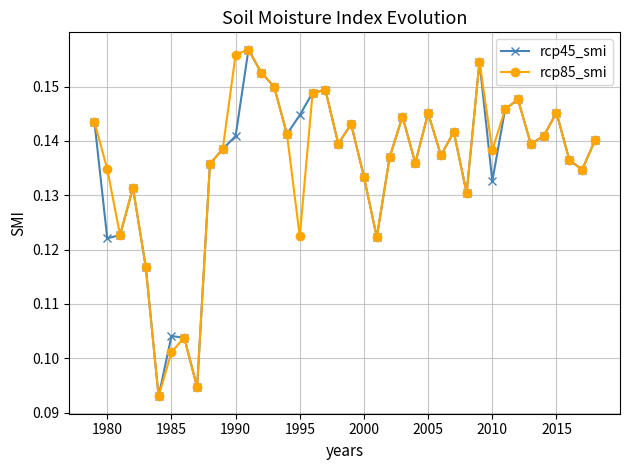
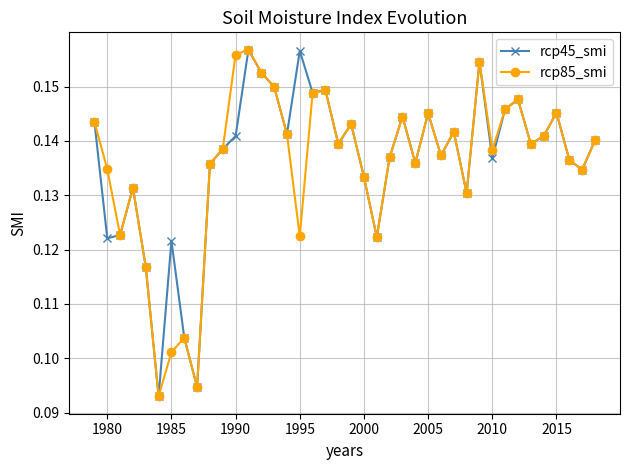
  {
    "rcp45_smi": {
      "1980": 0.122,
-     "1985": 0.104,
+     "1985": 0.122,
      "1990": 0.141,
-     "1995": 0.145,
-     "2010": 0.133
+     "1995": 0.157,
+     "2010": 0.137
    },
    "rcp85_smi": {
      "1980": 0.135,
      "1985": 0.101,
      "1990": 0.156,
      "1995": 0.122,
      "2010": 0.138
    }
  }
